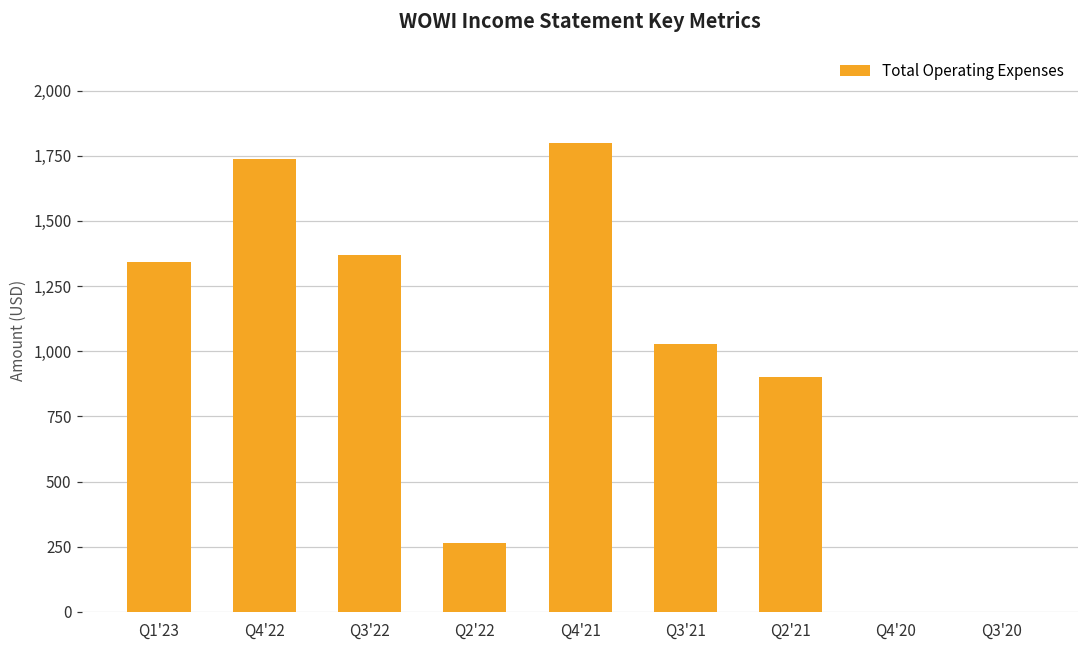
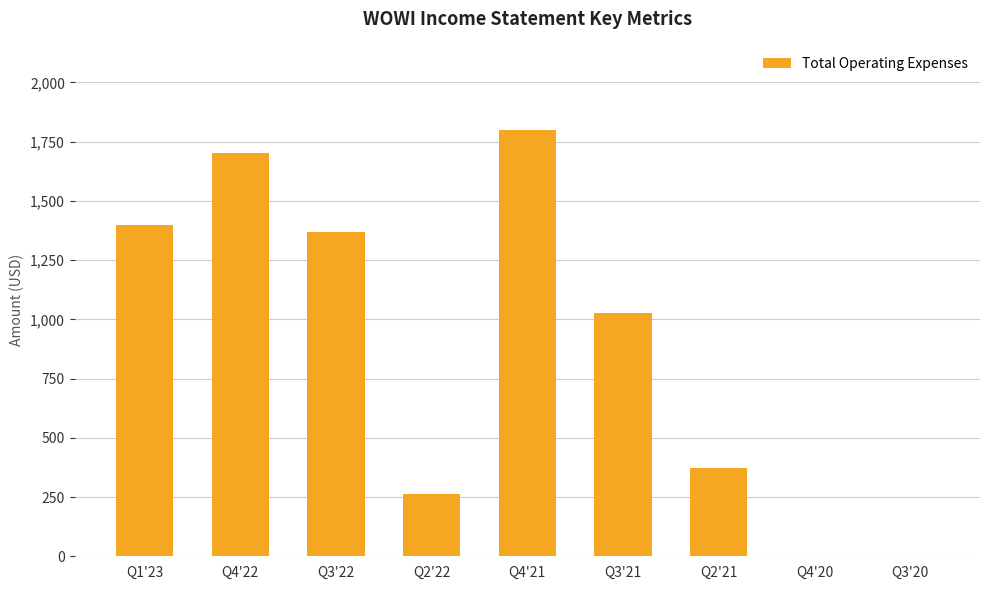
  {
-   "Q1'23": "1,340",
-   "Q4'22": "1,740",
+   "Q1'23": "1,400",
+   "Q4'22": "1,700",
    "Q3'22": "1,370",
    "Q2'22": "260",
    "Q4'21": "1,800",
    "Q3'21": "1,030",
-   "Q2'21": "900",
+   "Q2'21": "370",
    "Q4'20": "0",
    "Q3'20": "0"
  }
